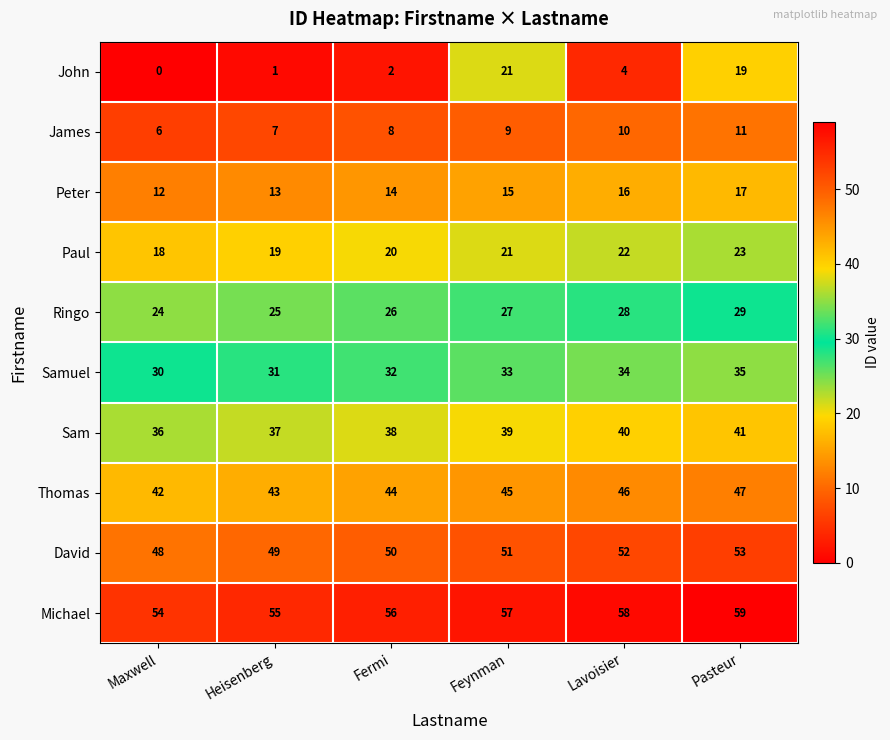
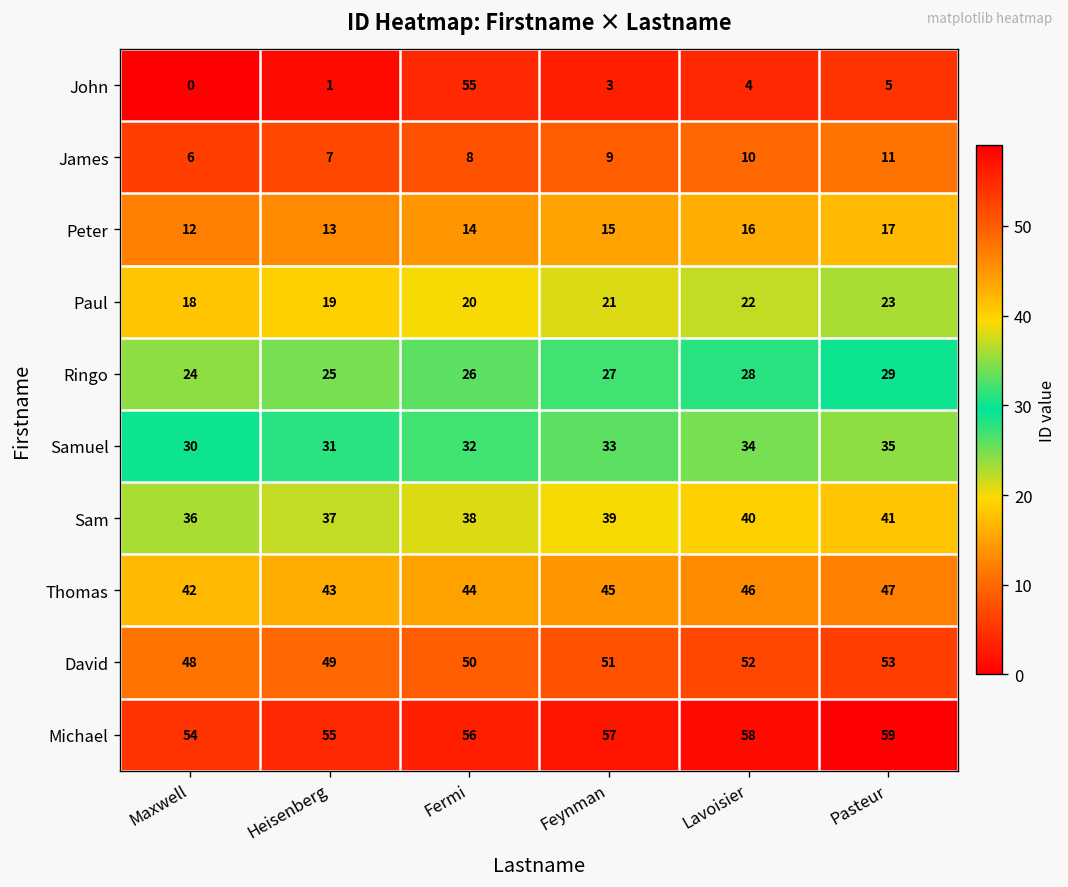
  {
    "John": {
      "Maxwell": 0,
      "Heisenberg": 1,
-     "Fermi": 2,
-     "Feynman": 21,
+     "Fermi": 55,
+     "Feynman": 3,
      "Lavoisier": 4,
-     "Pasteur": 19
+     "Pasteur": 5
    },
    "James": {
      "Maxwell": 6,
      "Heisenberg": 7,
      "Fermi": 8,
      "Feynman": 9,
      "Lavoisier": 10,
      "Pasteur": 11
    },
    "Peter": {
      "Maxwell": 12,
      "Heisenberg": 13,
      "Fermi": 14,
      "Feynman": 15,
      "Lavoisier": 16,
      "Pasteur": 17
    },
    "Paul": {
      "Maxwell": 18,
      "Heisenberg": 19,
      "Fermi": 20,
      "Feynman": 21,
      "Lavoisier": 22,
      "Pasteur": 23
    },
    "Ringo": {
      "Maxwell": 24,
      "Heisenberg": 25,
      "Fermi": 26,
      "Feynman": 27,
      "Lavoisier": 28,
      "Pasteur": 29
    },
    "Samuel": {
      "Maxwell": 30,
      "Heisenberg": 31,
      "Fermi": 32,
      "Feynman": 33,
      "Lavoisier": 34,
      "Pasteur": 35
    },
    "Sam": {
      "Maxwell": 36,
      "Heisenberg": 37,
      "Fermi": 38,
      "Feynman": 39,
      "Lavoisier": 40,
      "Pasteur": 41
    },
    "Thomas": {
      "Maxwell": 42,
      "Heisenberg": 43,
      "Fermi": 44,
      "Feynman": 45,
      "Lavoisier": 46,
      "Pasteur": 47
    },
    "David": {
      "Maxwell": 48,
      "Heisenberg": 49,
      "Fermi": 50,
      "Feynman": 51,
      "Lavoisier": 52,
      "Pasteur": 53
    },
    "Michael": {
      "Maxwell": 54,
      "Heisenberg": 55,
      "Fermi": 56,
      "Feynman": 57,
      "Lavoisier": 58,
      "Pasteur": 59
    }
  }
